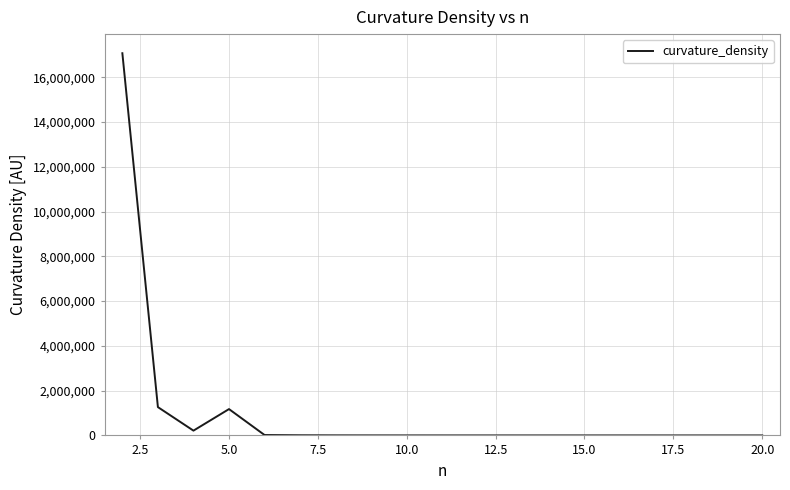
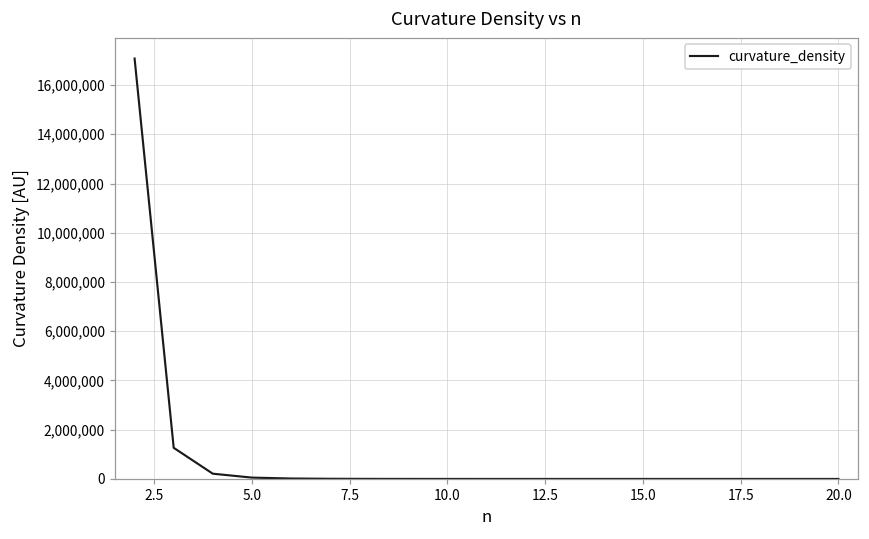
  {
-   "5.0": "1,200,000",
+   "5.0": "100,000",
    "10.0": "0",
    "15.0": "0",
    "20.0": "0"
  }
